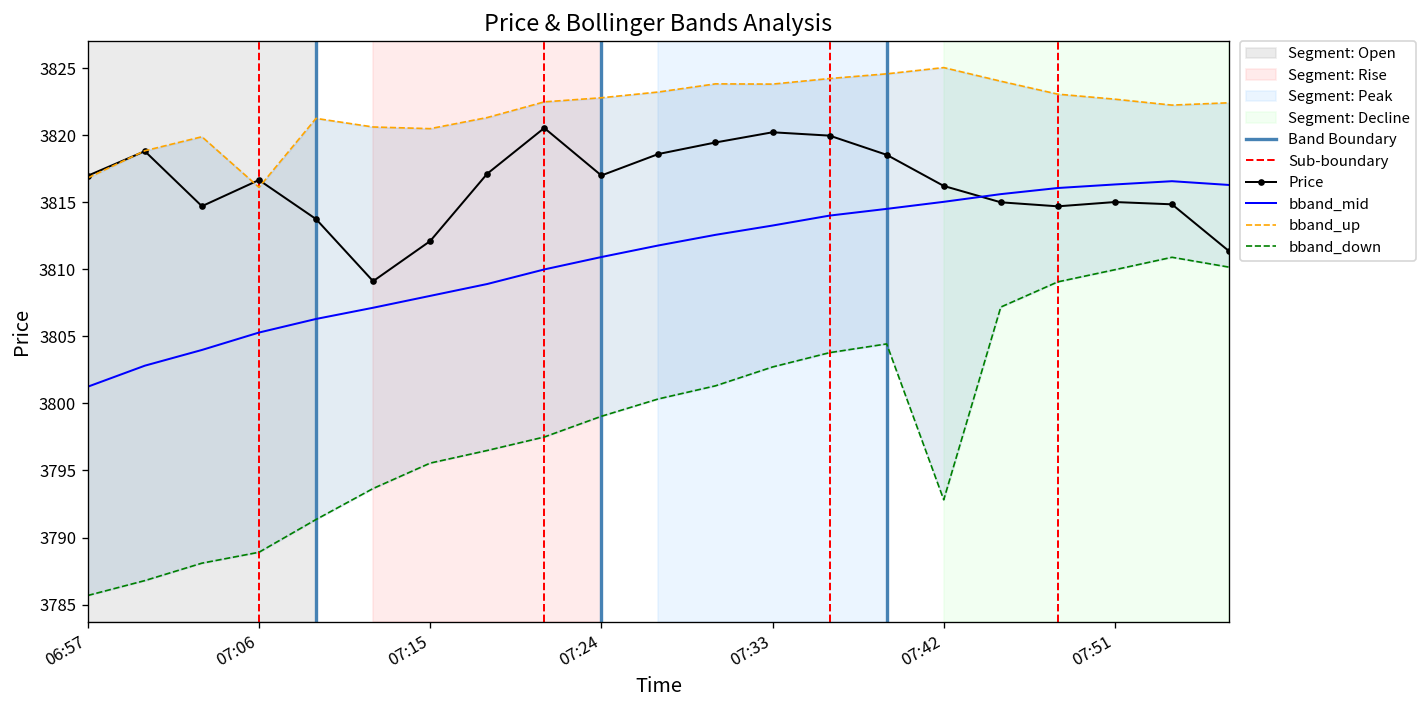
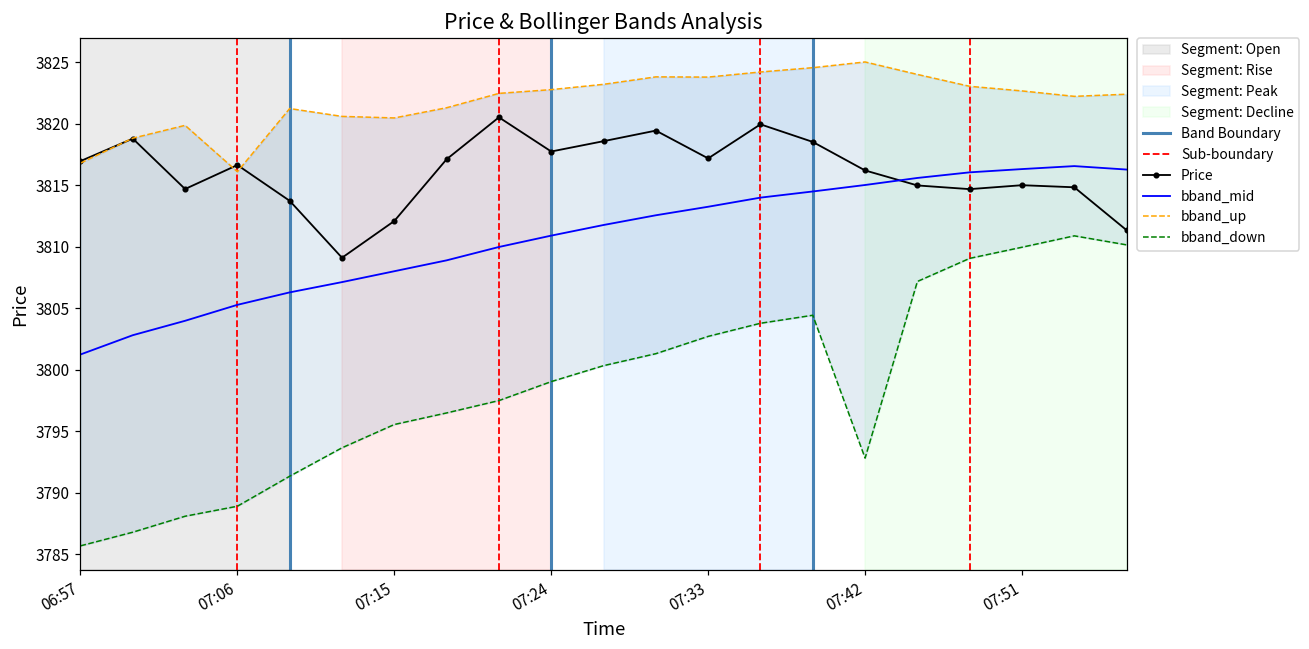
  {
    "Price": {
      "07:06": 3816.7,
      "07:15": 3812.1,
-     "07:24": 3817.0,
-     "07:33": 3820.2,
+     "07:24": 3817.8,
+     "07:33": 3817.2,
      "07:42": 3816.2,
      "07:51": 3815.0
    },
    "bband_mid": {
      "06:57": 3801.2,
      "07:06": 3805.3,
      "07:15": 3808.0,
      "07:24": 3810.9,
      "07:33": 3813.3,
      "07:42": 3815.0,
      "07:51": 3816.3
    },
    "bband_up": {
      "07:06": 3816.1,
      "07:15": 3820.5,
      "07:24": 3822.8,
      "07:33": 3823.8,
      "07:42": 3825.0,
      "07:51": 3822.7
    },
    "bband_down": {
      "06:57": 3785.7,
      "07:06": 3788.9,
      "07:15": 3795.5,
      "07:24": 3799.0,
      "07:33": 3802.7,
      "07:42": 3792.8,
      "07:51": 3810.0
    }
  }
